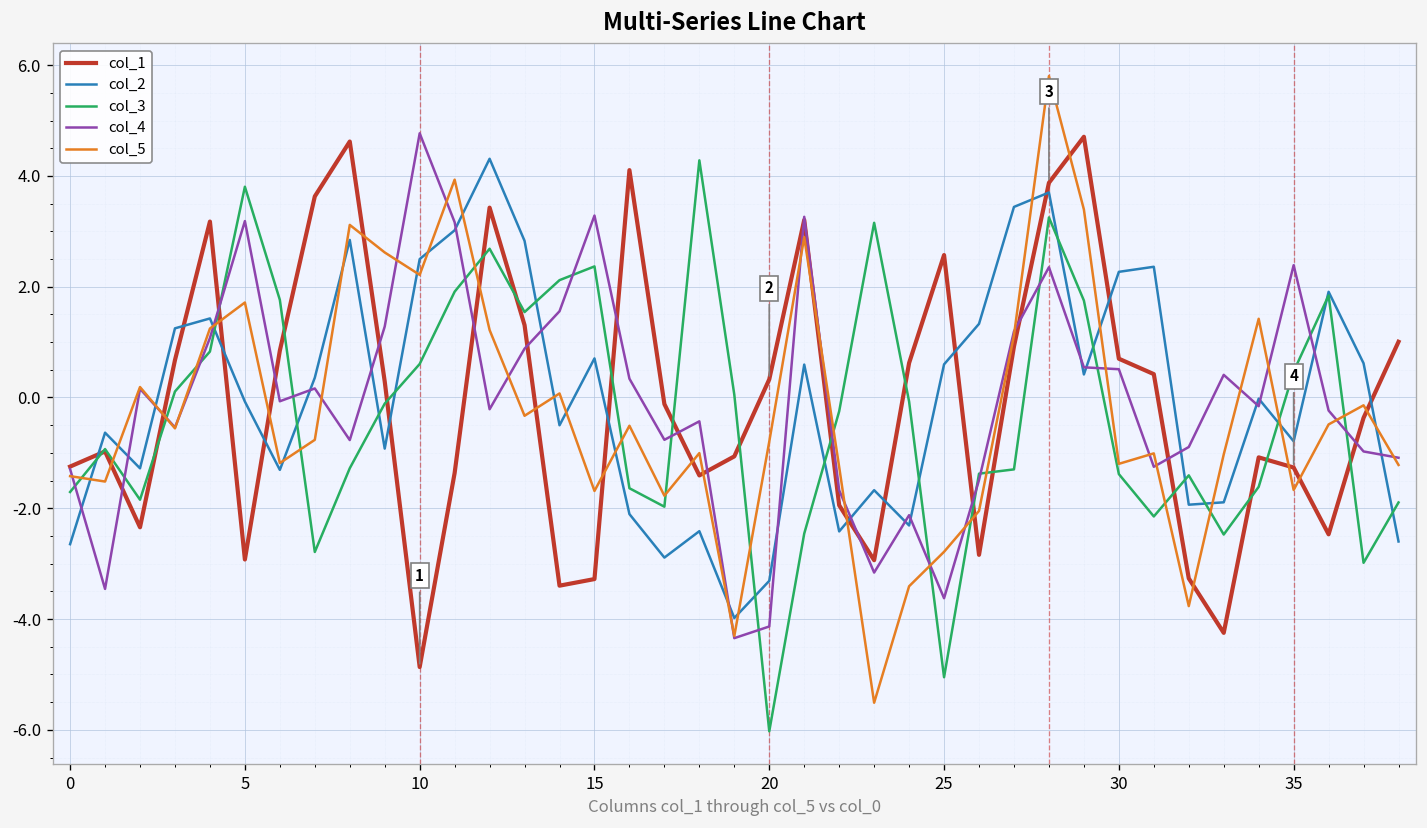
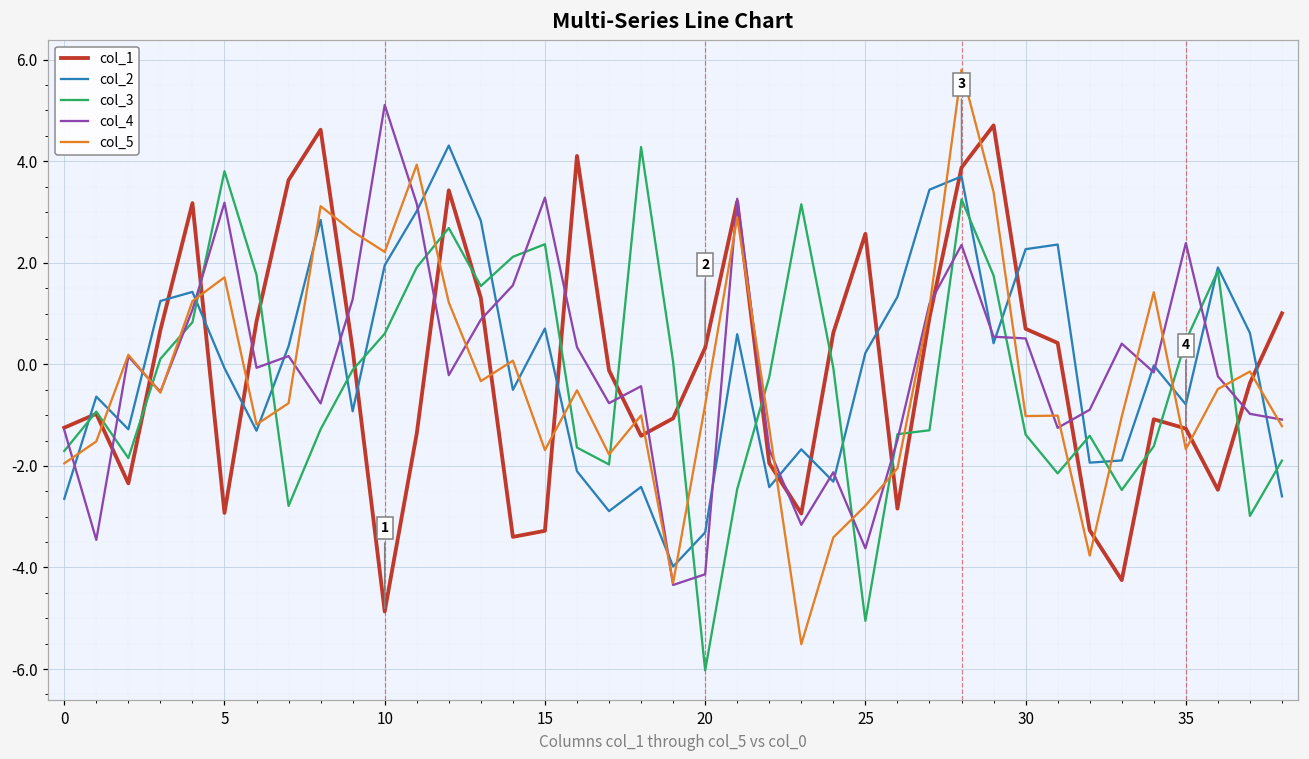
  {
    "col_1": {
      "5": -2.9,
      "15": -3.3,
      "25": 2.6,
      "30": 0.7,
      "35": -1.3
    },
    "col_2": {
      "0": -2.6,
      "5": -0.1,
-     "10": 2.5,
+     "10": 2.0,
      "15": 0.7,
      "20": -3.3,
-     "25": 0.6,
+     "25": 0.2,
      "30": 2.3
    },
    "col_3": {
      "0": -1.7,
      "5": 3.8,
      "10": 0.6,
      "15": 2.4,
      "20": -6.0,
      "25": -5.1,
      "30": -1.4
    },
    "col_4": {
      "5": 3.2,
-     "10": 4.8,
+     "10": 5.1,
      "15": 3.3,
      "20": -4.1,
      "25": -3.6,
      "30": 0.5,
      "35": 2.4
    },
    "col_5": {
-     "0": -1.4,
+     "0": -2.0,
      "5": 1.7,
      "10": 2.2,
      "15": -1.7,
      "20": -0.8,
      "25": -2.8,
-     "30": -1.2,
+     "30": -1.0,
      "35": -1.7
    }
  }
